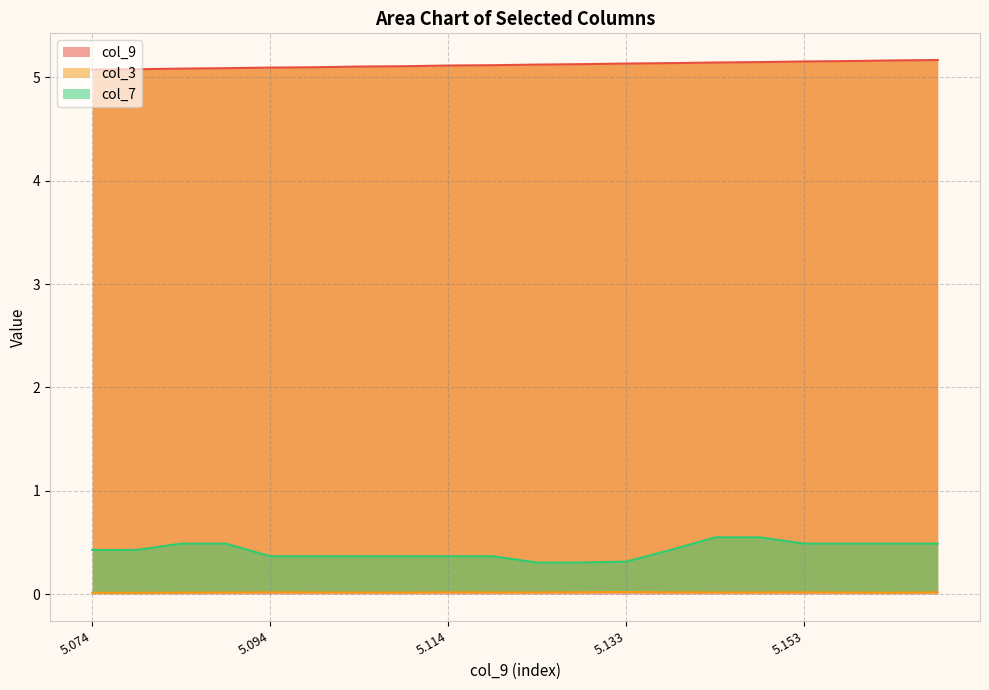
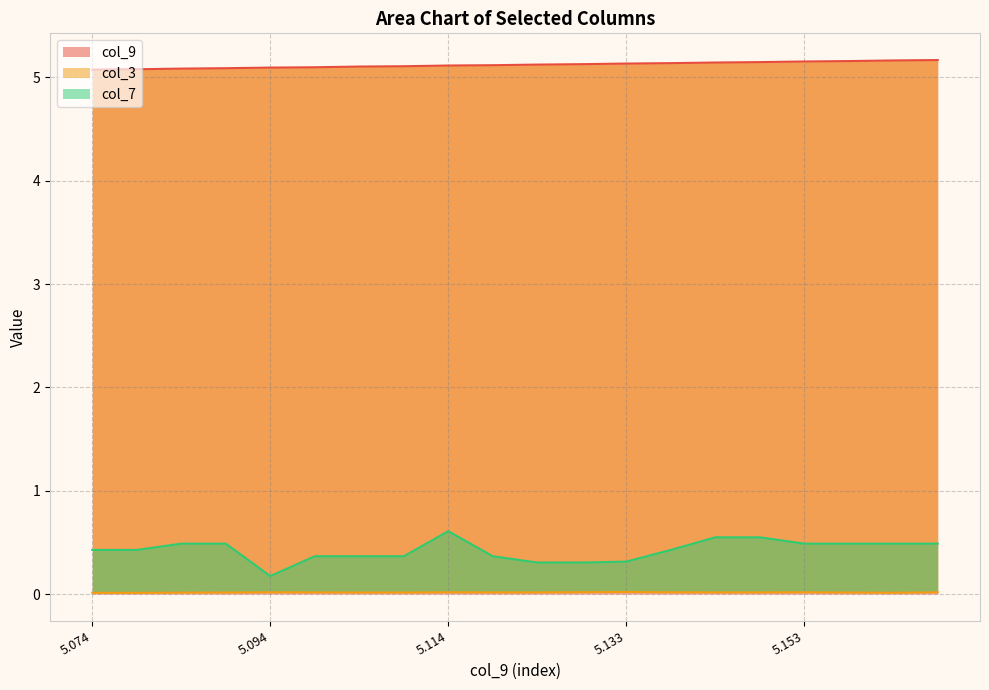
  {
    "col_7": {
      "5.074": 0.43,
-     "5.094": 0.37,
-     "5.114": 0.37,
+     "5.094": 0.17,
+     "5.114": 0.61,
      "5.133": 0.31,
      "5.153": 0.49
    }
  }
